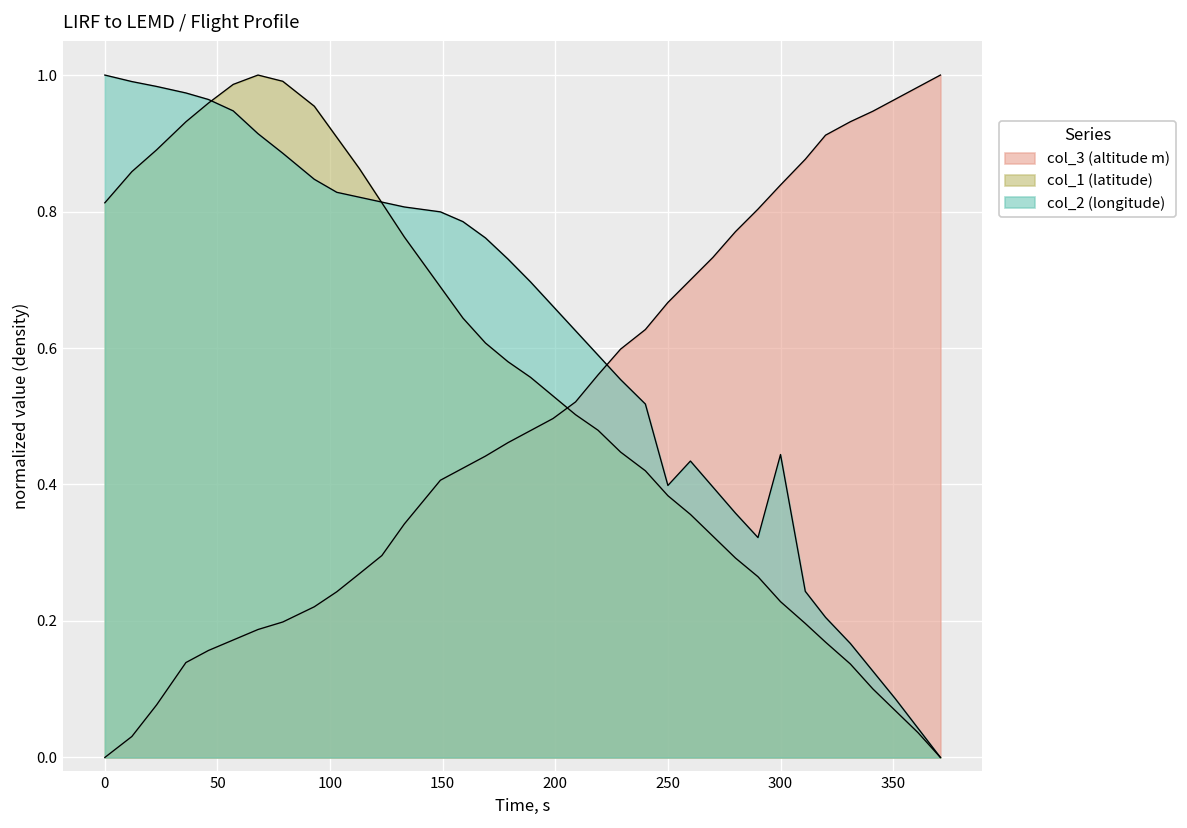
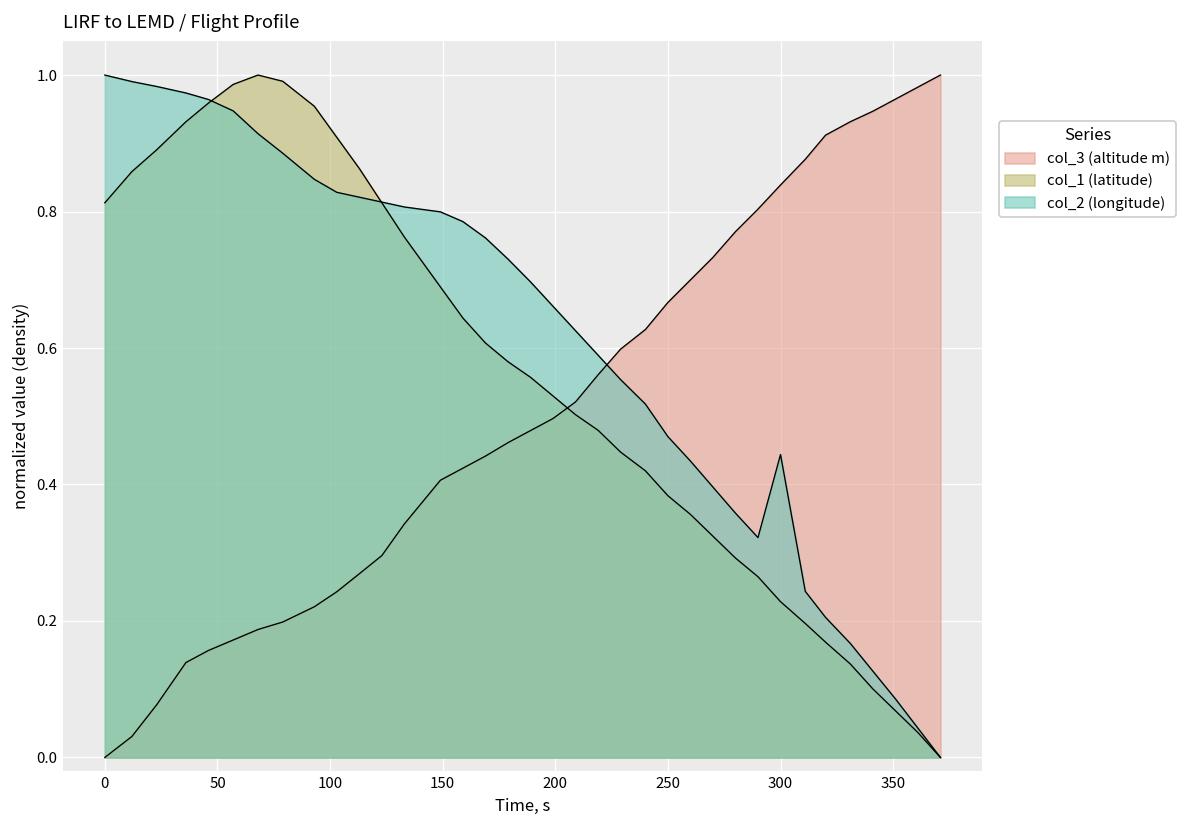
  {
    "col_2 (longitude)": {
      "0": 1.00,
-     "250": 0.40,
+     "250": 0.47,
      "300": 0.44
    }
  }
